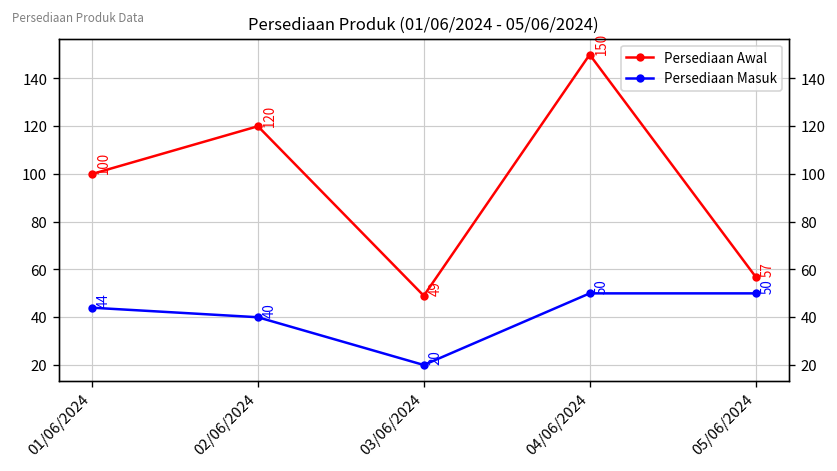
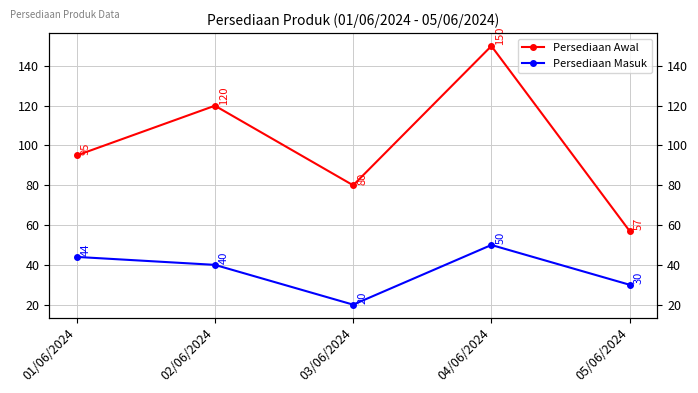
  {
    "Persediaan Awal": {
-     "01/06/2024": 100,
+     "01/06/2024": 95,
      "02/06/2024": 120,
-     "03/06/2024": 49,
+     "03/06/2024": 80,
      "04/06/2024": 150,
      "05/06/2024": 57
    },
    "Persediaan Masuk": {
      "01/06/2024": 44,
      "02/06/2024": 40,
      "03/06/2024": 20,
      "04/06/2024": 50,
-     "05/06/2024": 50
+     "05/06/2024": 30
    }
  }
